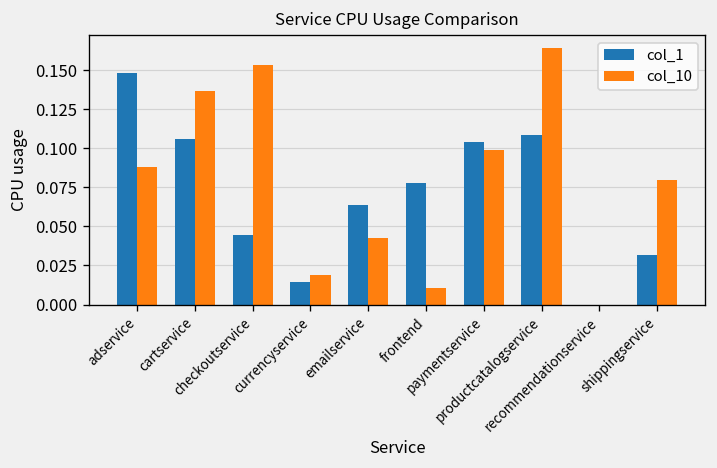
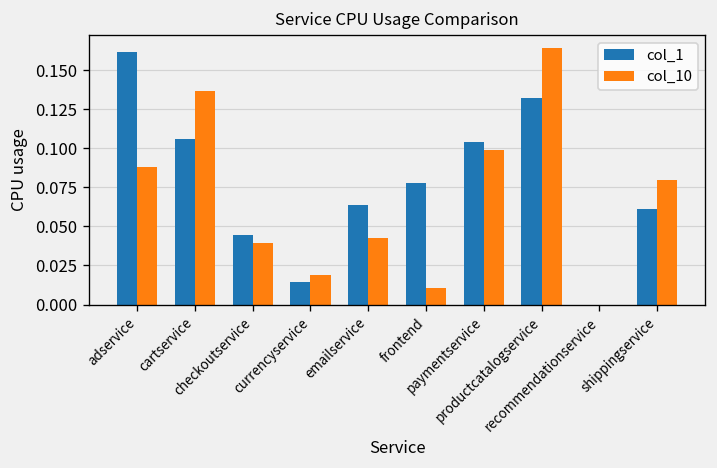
  {
    "col_1": {
-     "adservice": 0.148,
+     "adservice": 0.162,
      "cartservice": 0.106,
      "checkoutservice": 0.045,
      "currencyservice": 0.015,
      "emailservice": 0.064,
      "frontend": 0.078,
      "paymentservice": 0.104,
-     "productcatalogservice": 0.109,
+     "productcatalogservice": 0.132,
      "recommendationservice": 0.000,
-     "shippingservice": 0.032
+     "shippingservice": 0.061
    },
    "col_10": {
      "adservice": 0.088,
      "cartservice": 0.137,
-     "checkoutservice": 0.153,
+     "checkoutservice": 0.040,
      "currencyservice": 0.019,
      "emailservice": 0.043,
      "frontend": 0.011,
      "paymentservice": 0.099,
      "productcatalogservice": 0.164,
      "recommendationservice": 0.000,
      "shippingservice": 0.080
    }
  }
